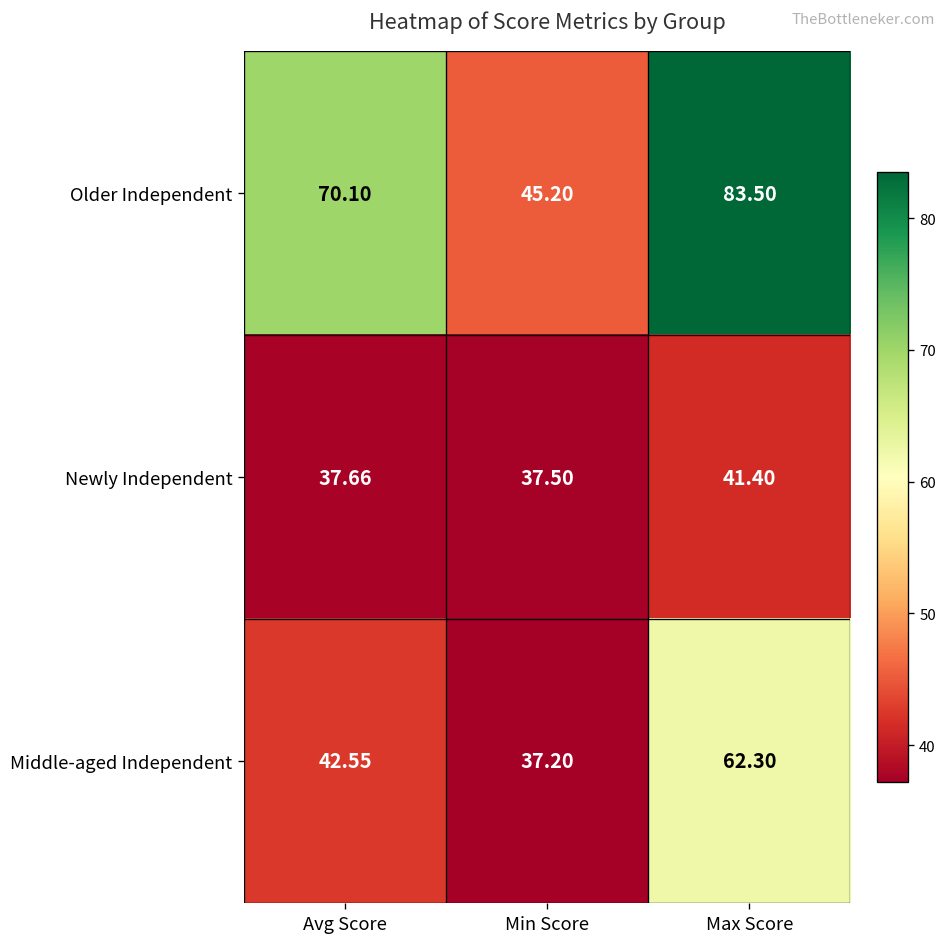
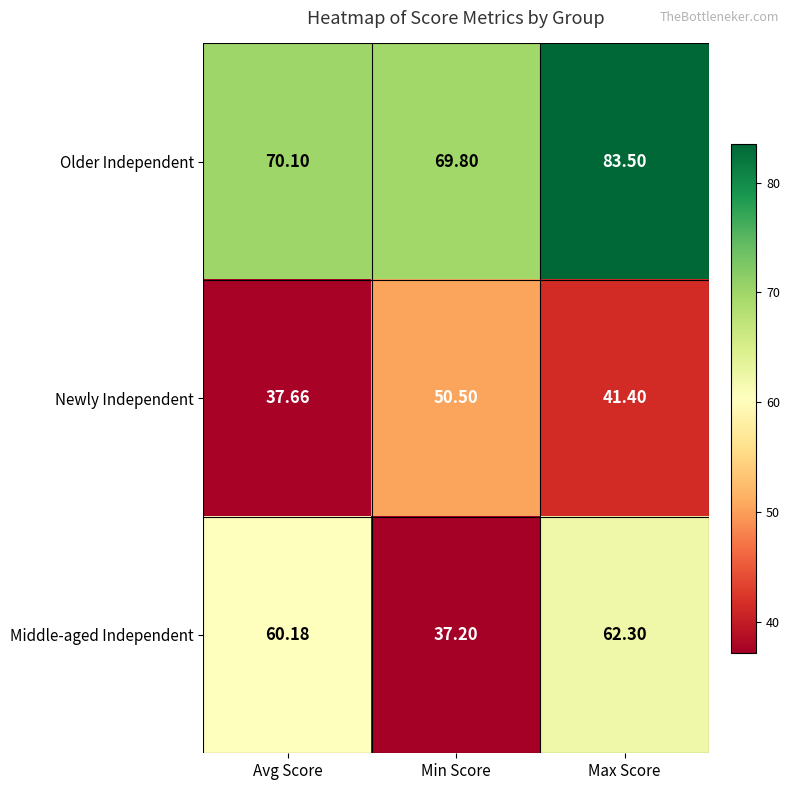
  {
    "Older Independent": {
      "Avg Score": 70.10,
-     "Min Score": 45.20,
+     "Min Score": 69.80,
      "Max Score": 83.50
    },
    "Newly Independent": {
      "Avg Score": 37.66,
-     "Min Score": 37.50,
+     "Min Score": 50.50,
      "Max Score": 41.40
    },
    "Middle-aged Independent": {
-     "Avg Score": 42.55,
+     "Avg Score": 60.18,
      "Min Score": 37.20,
      "Max Score": 62.30
    }
  }
